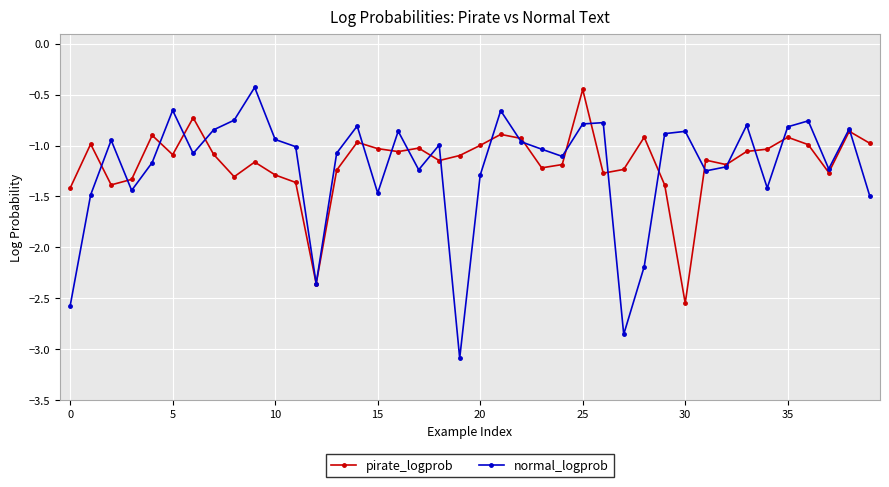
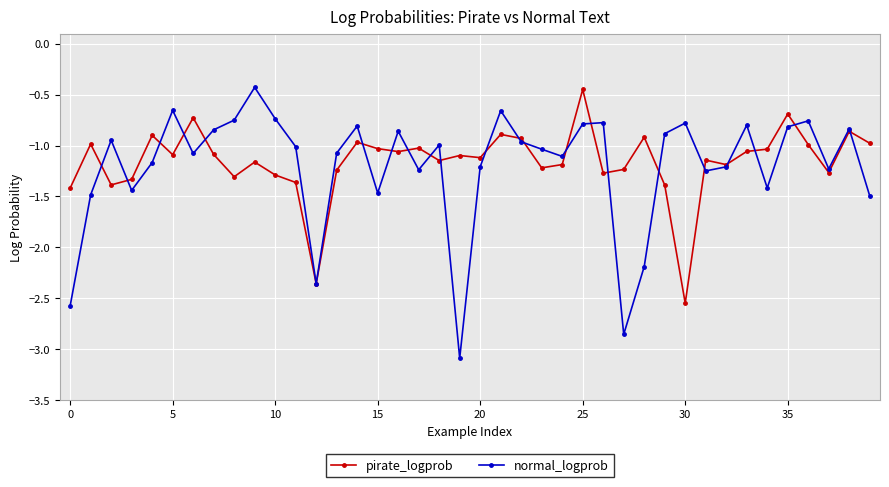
  {
    "pirate_logprob": {
      "0": -1.42,
      "5": -1.09,
      "10": -1.29,
      "15": -1.03,
-     "20": -1.00,
+     "20": -1.12,
      "25": -0.45,
      "30": -2.55,
-     "35": -0.92
+     "35": -0.69
    },
    "normal_logprob": {
      "0": -2.58,
      "5": -0.65,
-     "10": -0.94,
+     "10": -0.74,
      "15": -1.47,
-     "20": -1.29,
+     "20": -1.21,
      "25": -0.79,
-     "30": -0.86,
+     "30": -0.78,
      "35": -0.82
    }
  }
